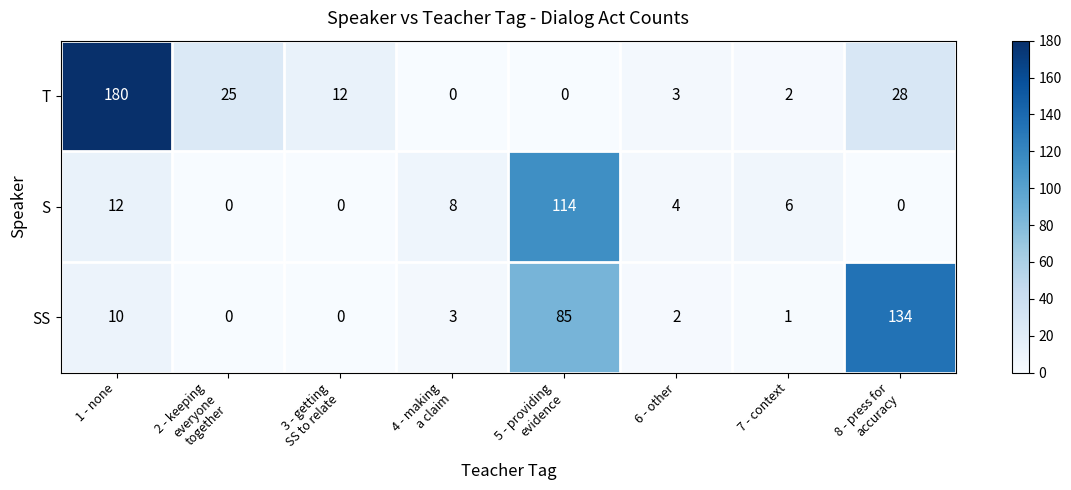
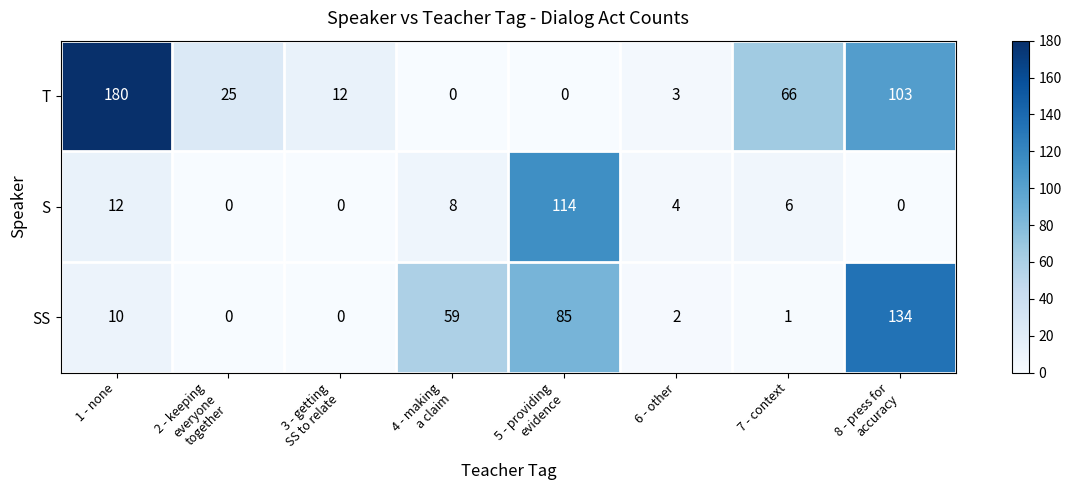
  {
    "T": {
      "1 - none": 180,
      "2 - keeping everyone together": 25,
      "3 - getting SS to relate": 12,
      "4 - making a claim": 0,
      "5 - providing evidence": 0,
      "6 - other": 3,
-     "7 - context": 2,
-     "8 - press for accuracy": 28
+     "7 - context": 66,
+     "8 - press for accuracy": 103
    },
    "S": {
      "1 - none": 12,
      "2 - keeping everyone together": 0,
      "3 - getting SS to relate": 0,
      "4 - making a claim": 8,
      "5 - providing evidence": 114,
      "6 - other": 4,
      "7 - context": 6,
      "8 - press for accuracy": 0
    },
    "SS": {
      "1 - none": 10,
      "2 - keeping everyone together": 0,
      "3 - getting SS to relate": 0,
-     "4 - making a claim": 3,
+     "4 - making a claim": 59,
      "5 - providing evidence": 85,
      "6 - other": 2,
      "7 - context": 1,
      "8 - press for accuracy": 134
    }
  }
